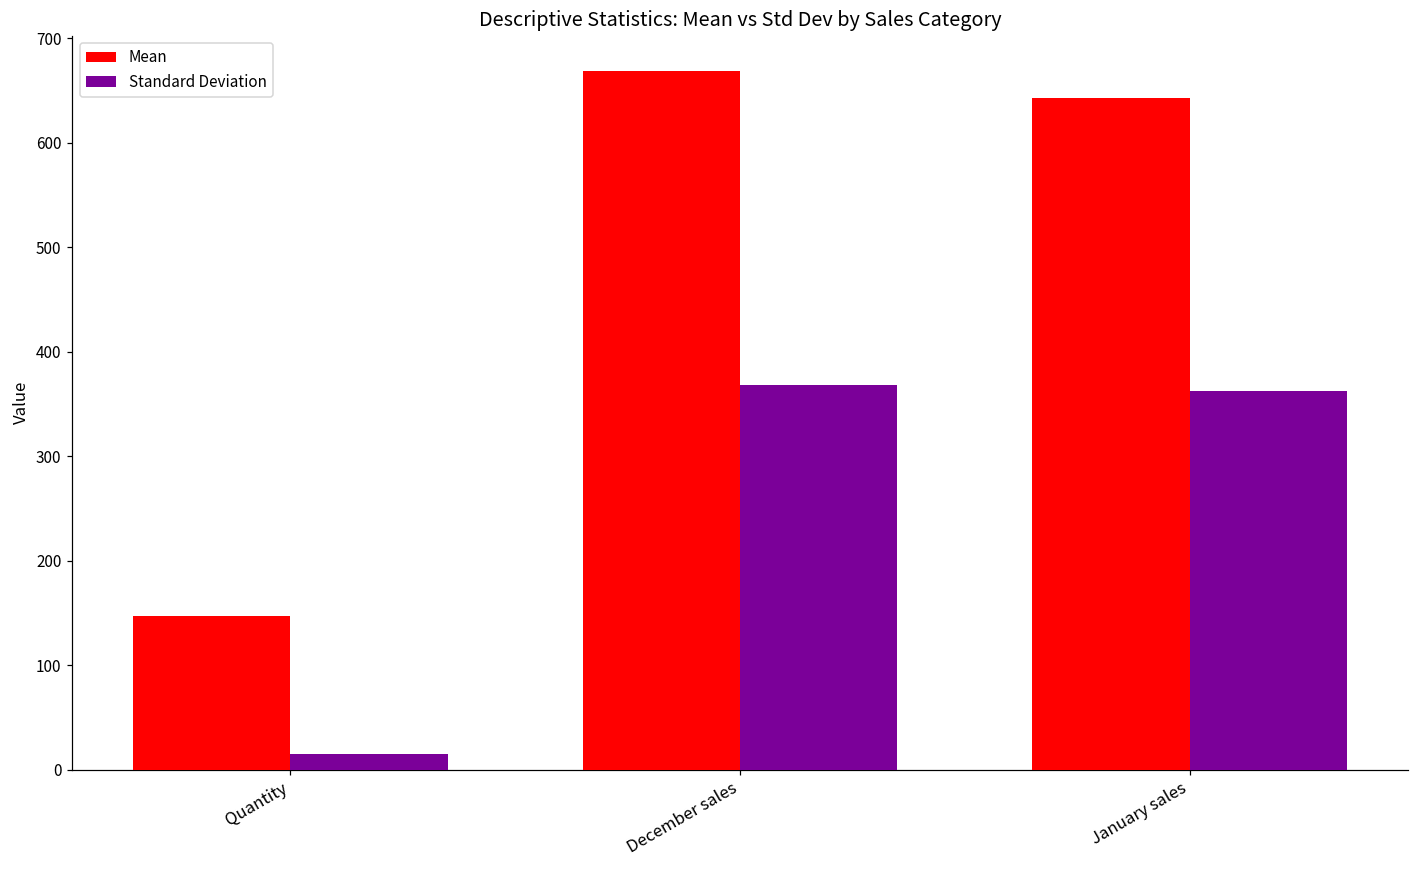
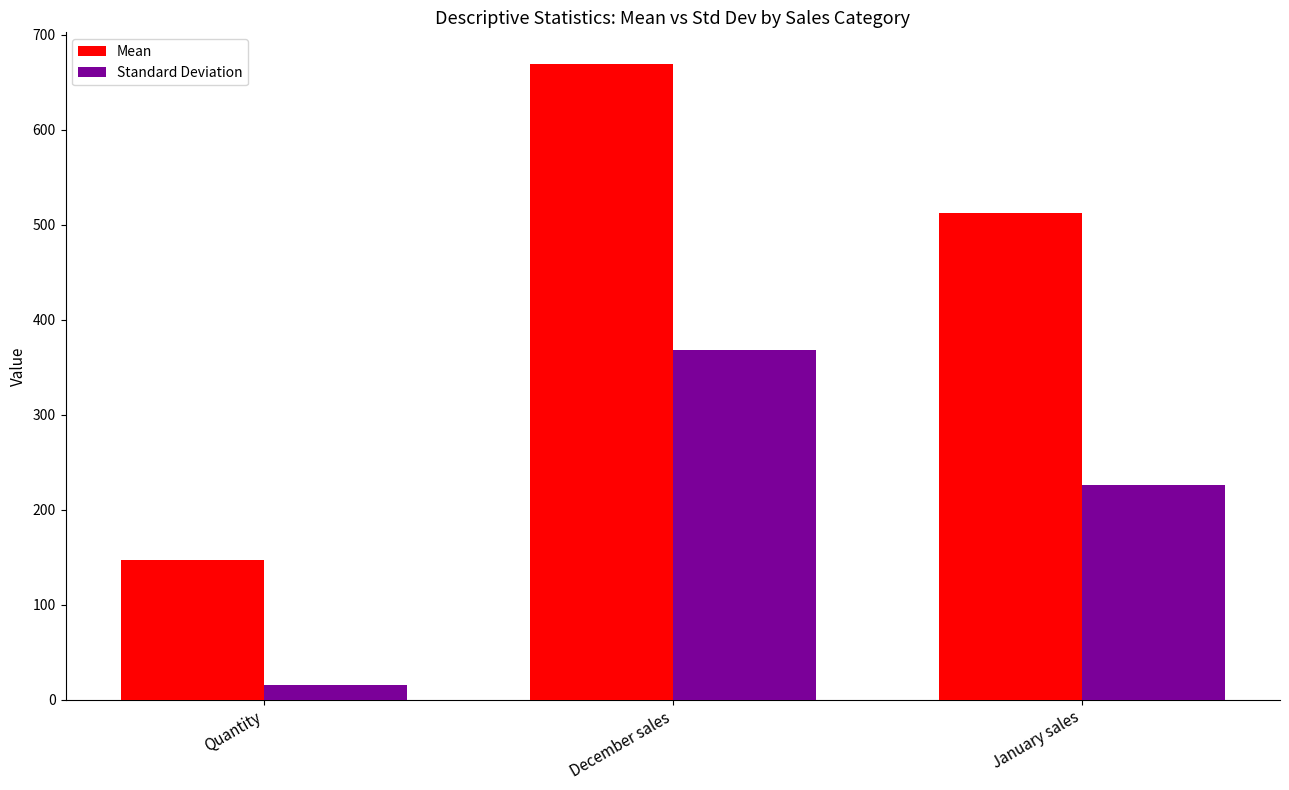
  {
    "Mean": {
      "Quantity": 150,
      "December sales": 670,
-     "January sales": 640
+     "January sales": 510
    },
    "Standard Deviation": {
      "Quantity": 20,
      "December sales": 370,
-     "January sales": 360
+     "January sales": 230
    }
  }
